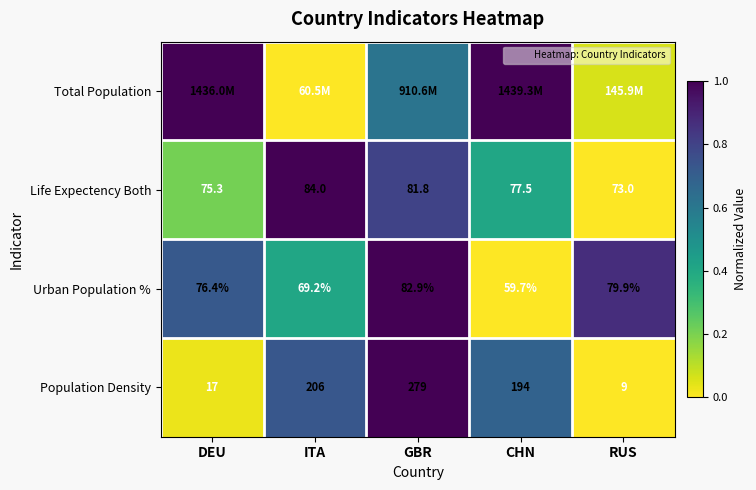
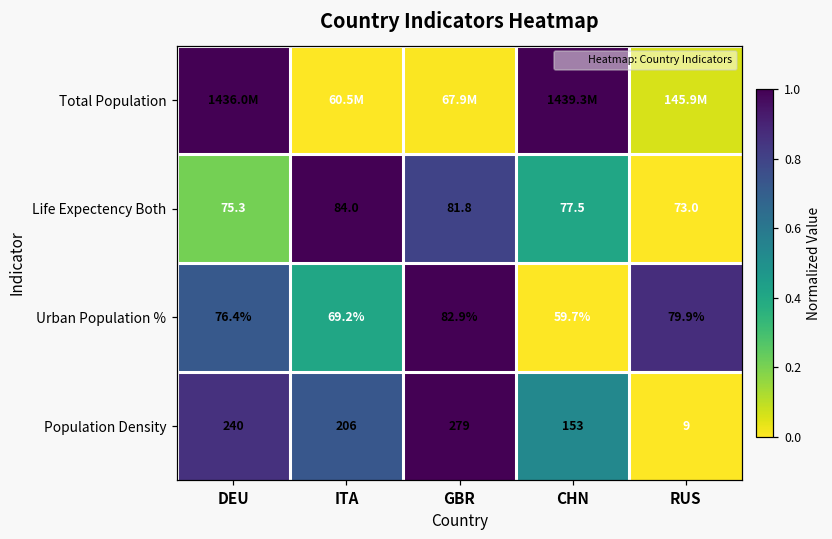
  {
    "Total Population": {
      "DEU": "1436.0M",
      "ITA": "60.5M",
-     "GBR": "910.6M",
+     "GBR": "67.9M",
      "CHN": "1439.3M",
      "RUS": "145.9M"
    },
    "Life Expectency Both": {
      "DEU": "75.3",
      "ITA": "84.0",
      "GBR": "81.8",
      "CHN": "77.5",
      "RUS": "73.0"
    },
    "Urban Population %": {
      "DEU": "76.4%",
      "ITA": "69.2%",
      "GBR": "82.9%",
      "CHN": "59.7%",
      "RUS": "79.9%"
    },
    "Population Density": {
-     "DEU": "17",
+     "DEU": "240",
      "ITA": "206",
      "GBR": "279",
-     "CHN": "194",
+     "CHN": "153",
      "RUS": "9"
    }
  }
